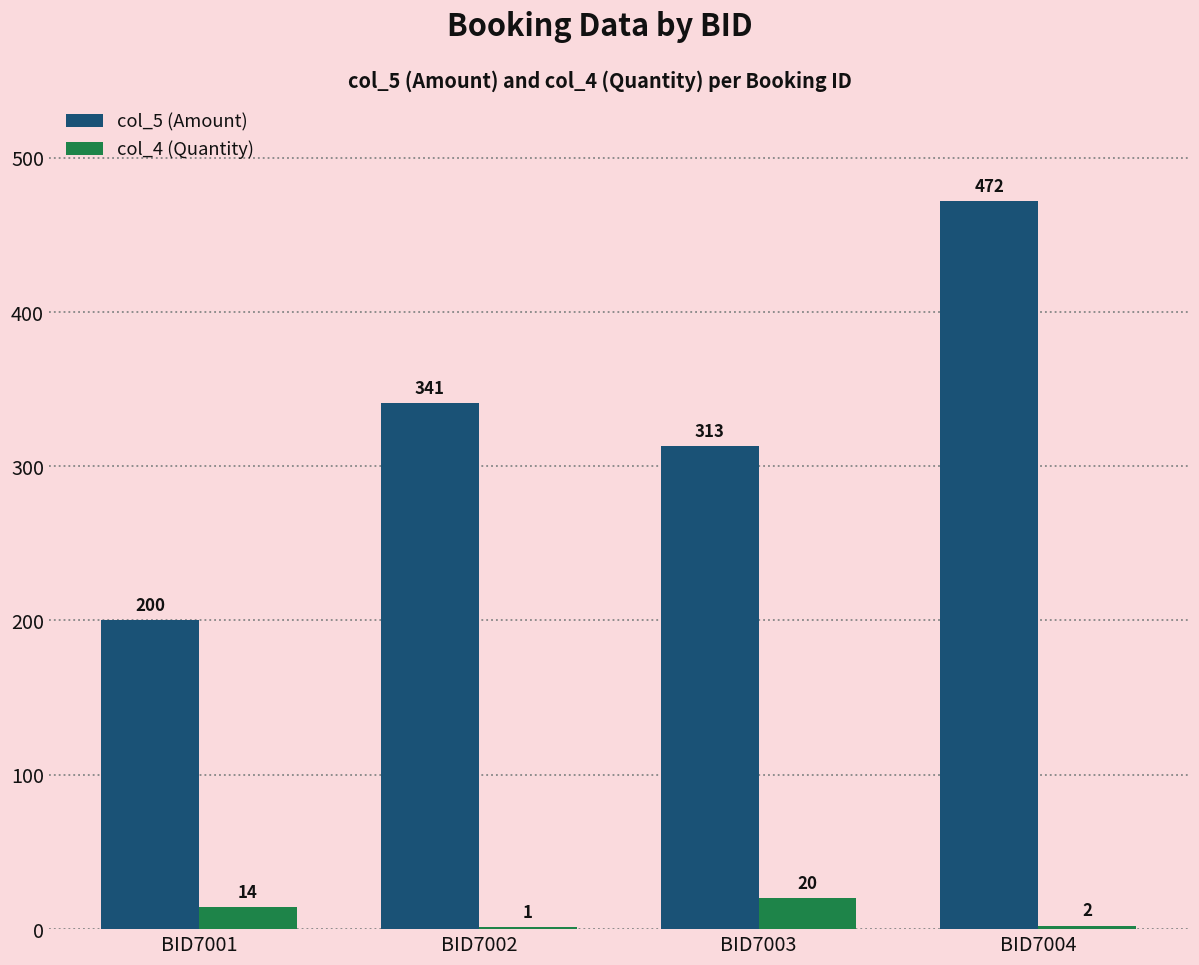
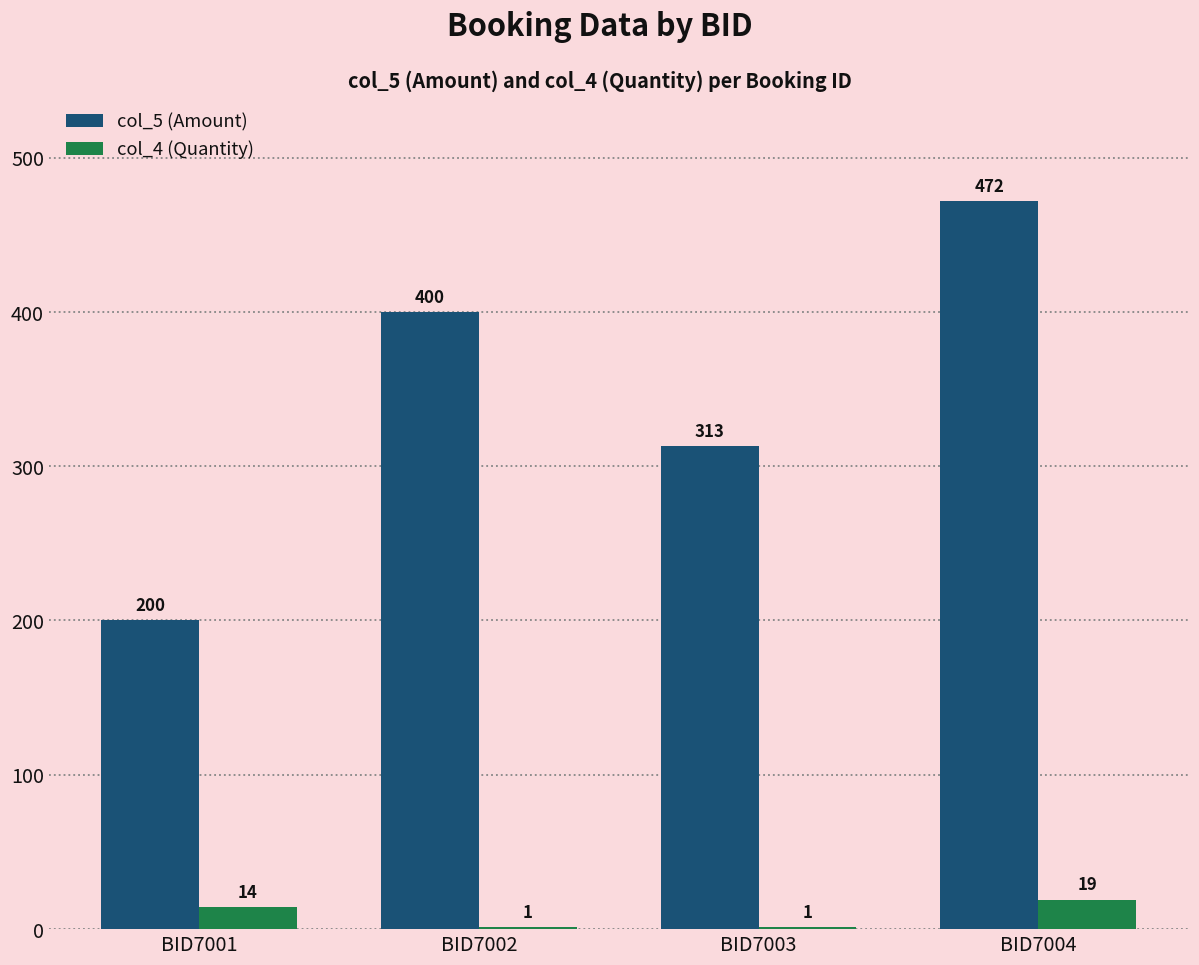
  {
    "col_5 (Amount)": {
      "BID7001": 200,
-     "BID7002": 341,
+     "BID7002": 400,
      "BID7003": 313,
      "BID7004": 472
    },
    "col_4 (Quantity)": {
      "BID7001": 14,
      "BID7002": 1,
-     "BID7003": 20,
-     "BID7004": 2
+     "BID7003": 1,
+     "BID7004": 19
    }
  }
